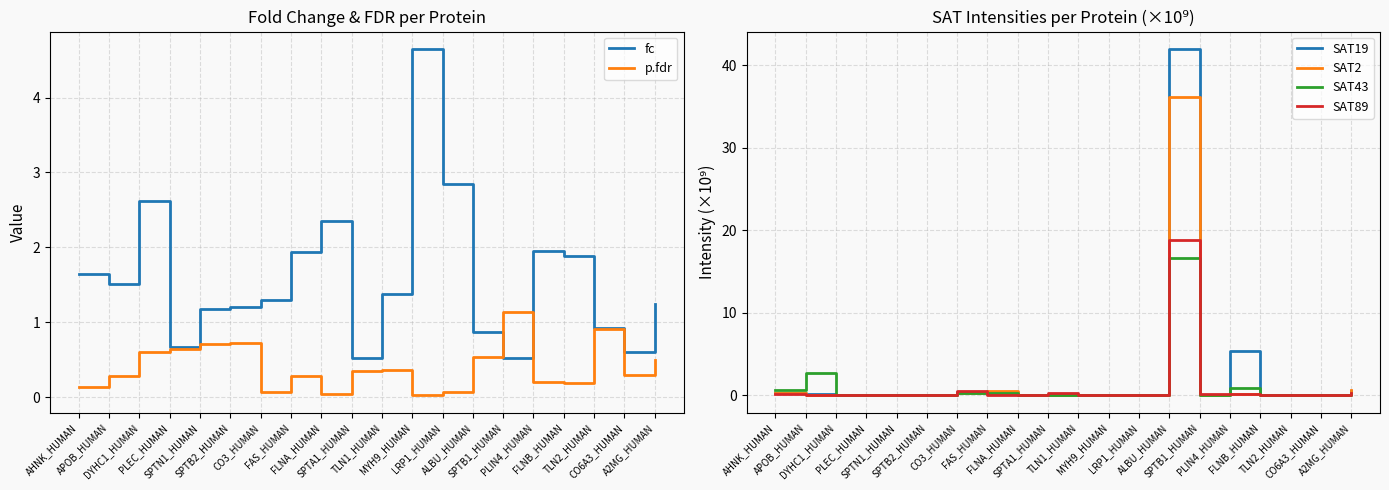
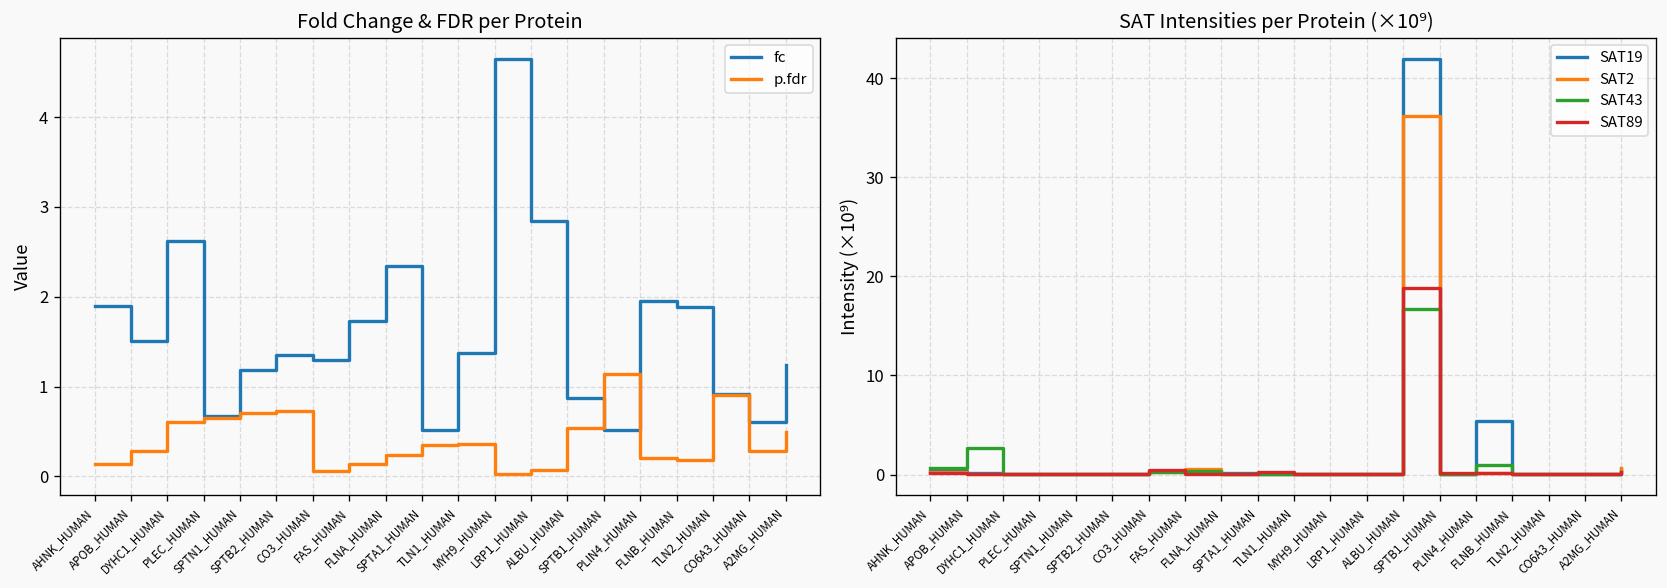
  {
    "Fold Change & FDR per Protein": {
      "fc": {
-       "AHNK_HUMAN": 1.6,
+       "AHNK_HUMAN": 1.9,
        "APOB_HUMAN": 1.5,
        "DYHC1_HUMAN": 2.6,
        "SPTN1_HUMAN": 1.2,
-       "SPTB2_HUMAN": 1.2,
+       "SPTB2_HUMAN": 1.4,
        "CO3_HUMAN": 1.3,
-       "FAS_HUMAN": 1.9,
+       "FAS_HUMAN": 1.7,
        "FLNA_HUMAN": 2.3,
        "SPTA1_HUMAN": 0.5,
        "TLN1_HUMAN": 1.4,
        "MYH9_HUMAN": 4.7,
        "LRP1_HUMAN": 2.8,
        "ALBU_HUMAN": 0.9,
        "SPTB1_HUMAN": 0.5,
        "PLIN4_HUMAN": 2.0,
        "FLNB_HUMAN": 1.9,
        "CO6A3_HUMAN": 0.6,
        "A2MG_HUMAN": 1.2
      },
      "p.fdr": {
        "AHNK_HUMAN": 0.1,
        "APOB_HUMAN": 0.3,
        "DYHC1_HUMAN": 0.6,
        "SPTN1_HUMAN": 0.7,
        "SPTB2_HUMAN": 0.7,
        "CO3_HUMAN": 0.1,
-       "FAS_HUMAN": 0.3,
-       "FLNA_HUMAN": 0.0,
+       "FAS_HUMAN": 0.1,
+       "FLNA_HUMAN": 0.2,
        "SPTA1_HUMAN": 0.3,
        "TLN1_HUMAN": 0.4,
        "MYH9_HUMAN": 0.0,
        "LRP1_HUMAN": 0.1,
        "ALBU_HUMAN": 0.5,
        "SPTB1_HUMAN": 1.1,
        "PLIN4_HUMAN": 0.2,
        "FLNB_HUMAN": 0.2,
        "CO6A3_HUMAN": 0.3,
        "A2MG_HUMAN": 0.5
      }
    },
    "SAT Intensities per Protein (×10⁹)": {
      "SAT19": {
        "ALBU_HUMAN": 42,
        "PLIN4_HUMAN": 5
      },
      "SAT2": {
        "ALBU_HUMAN": 36
      },
      "SAT43": {
        "AHNK_HUMAN": 1,
        "APOB_HUMAN": 3,
        "ALBU_HUMAN": 17,
        "PLIN4_HUMAN": 1
      },
      "SAT89": {
        "ALBU_HUMAN": 19
      }
    }
  }
